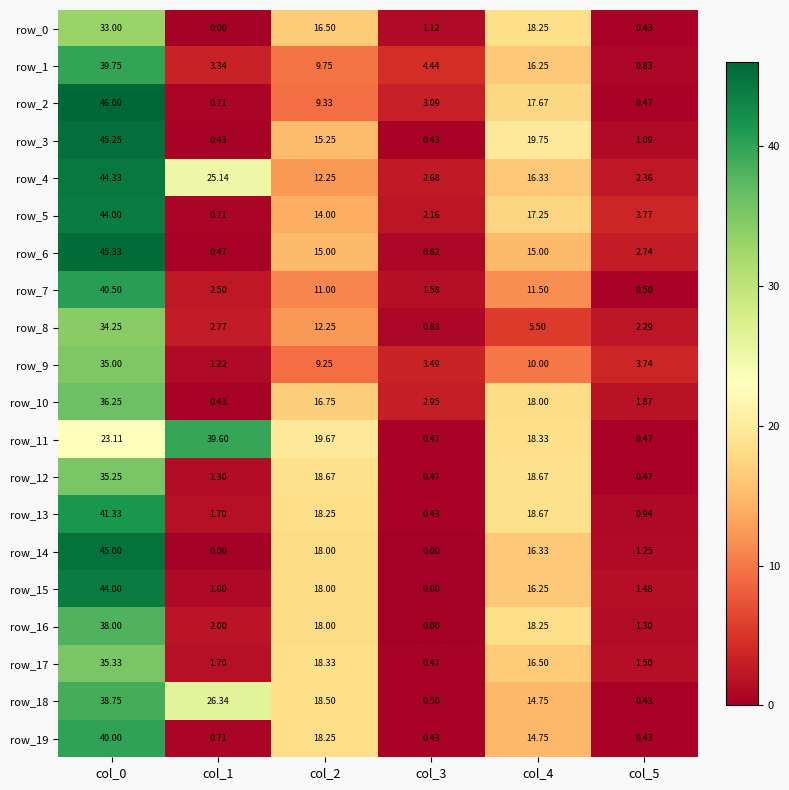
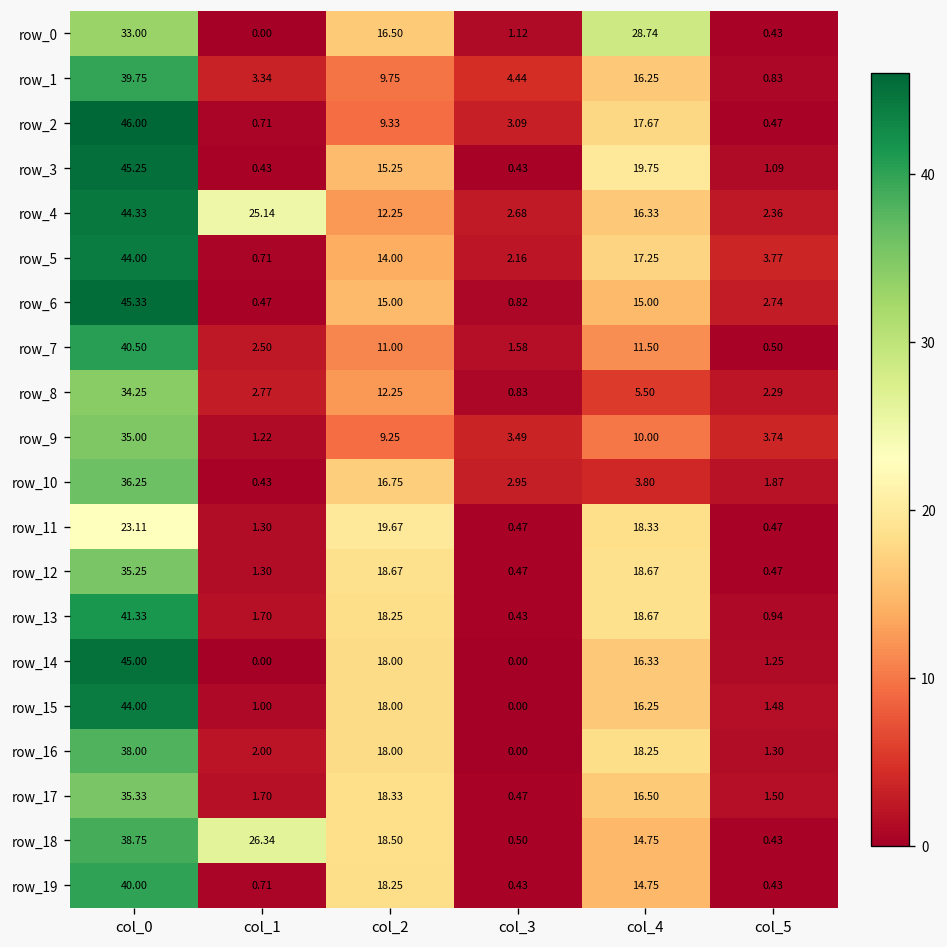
  {
    "row_0": {
      "col_0": 33.00,
      "col_1": 0.00,
      "col_2": 16.50,
      "col_3": 1.12,
-     "col_4": 18.25,
+     "col_4": 28.74,
      "col_5": 0.43
    },
    "row_1": {
      "col_0": 39.75,
      "col_1": 3.34,
      "col_2": 9.75,
      "col_3": 4.44,
      "col_4": 16.25,
      "col_5": 0.83
    },
    "row_2": {
      "col_0": 46.00,
      "col_1": 0.71,
      "col_2": 9.33,
      "col_3": 3.09,
      "col_4": 17.67,
      "col_5": 0.47
    },
    "row_3": {
      "col_0": 45.25,
      "col_1": 0.43,
      "col_2": 15.25,
      "col_3": 0.43,
      "col_4": 19.75,
      "col_5": 1.09
    },
    "row_4": {
      "col_0": 44.33,
      "col_1": 25.14,
      "col_2": 12.25,
      "col_3": 2.68,
      "col_4": 16.33,
      "col_5": 2.36
    },
    "row_5": {
      "col_0": 44.00,
      "col_1": 0.71,
      "col_2": 14.00,
      "col_3": 2.16,
      "col_4": 17.25,
      "col_5": 3.77
    },
    "row_6": {
      "col_0": 45.33,
      "col_1": 0.47,
      "col_2": 15.00,
      "col_3": 0.82,
      "col_4": 15.00,
      "col_5": 2.74
    },
    "row_7": {
      "col_0": 40.50,
      "col_1": 2.50,
      "col_2": 11.00,
      "col_3": 1.58,
      "col_4": 11.50,
      "col_5": 0.50
    },
    "row_8": {
      "col_0": 34.25,
      "col_1": 2.77,
      "col_2": 12.25,
      "col_3": 0.83,
      "col_4": 5.50,
      "col_5": 2.29
    },
    "row_9": {
      "col_0": 35.00,
      "col_1": 1.22,
      "col_2": 9.25,
      "col_3": 3.49,
      "col_4": 10.00,
      "col_5": 3.74
    },
    "row_10": {
      "col_0": 36.25,
      "col_1": 0.43,
      "col_2": 16.75,
      "col_3": 2.95,
-     "col_4": 18.00,
+     "col_4": 3.80,
      "col_5": 1.87
    },
    "row_11": {
      "col_0": 23.11,
-     "col_1": 39.60,
+     "col_1": 1.30,
      "col_2": 19.67,
      "col_3": 0.47,
      "col_4": 18.33,
      "col_5": 0.47
    },
    "row_12": {
      "col_0": 35.25,
      "col_1": 1.30,
      "col_2": 18.67,
      "col_3": 0.47,
      "col_4": 18.67,
      "col_5": 0.47
    },
    "row_13": {
      "col_0": 41.33,
      "col_1": 1.70,
      "col_2": 18.25,
      "col_3": 0.43,
      "col_4": 18.67,
      "col_5": 0.94
    },
    "row_14": {
      "col_0": 45.00,
      "col_1": 0.00,
      "col_2": 18.00,
      "col_3": 0.00,
      "col_4": 16.33,
      "col_5": 1.25
    },
    "row_15": {
      "col_0": 44.00,
      "col_1": 1.00,
      "col_2": 18.00,
      "col_3": 0.00,
      "col_4": 16.25,
      "col_5": 1.48
    },
    "row_16": {
      "col_0": 38.00,
      "col_1": 2.00,
      "col_2": 18.00,
      "col_3": 0.00,
      "col_4": 18.25,
      "col_5": 1.30
    },
    "row_17": {
      "col_0": 35.33,
      "col_1": 1.70,
      "col_2": 18.33,
      "col_3": 0.47,
      "col_4": 16.50,
      "col_5": 1.50
    },
    "row_18": {
      "col_0": 38.75,
      "col_1": 26.34,
      "col_2": 18.50,
      "col_3": 0.50,
      "col_4": 14.75,
      "col_5": 0.43
    },
    "row_19": {
      "col_0": 40.00,
      "col_1": 0.71,
      "col_2": 18.25,
      "col_3": 0.43,
      "col_4": 14.75,
      "col_5": 0.43
    }
  }
